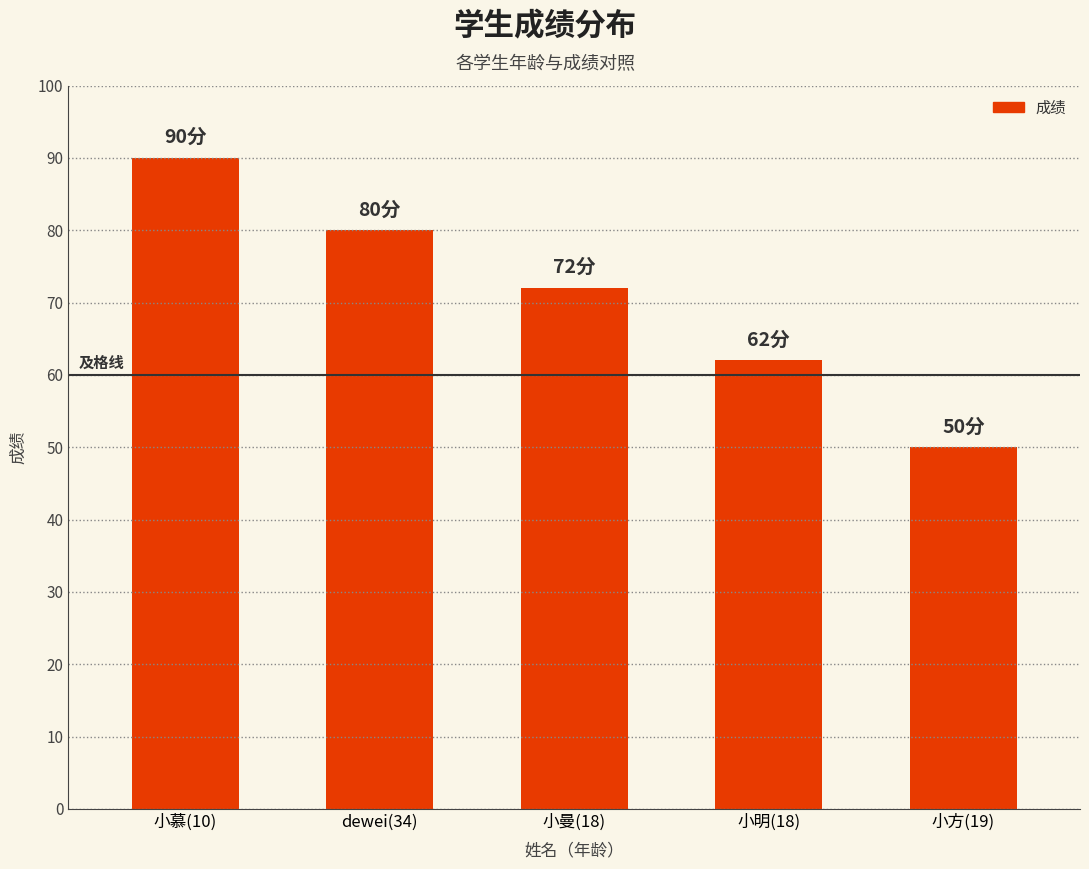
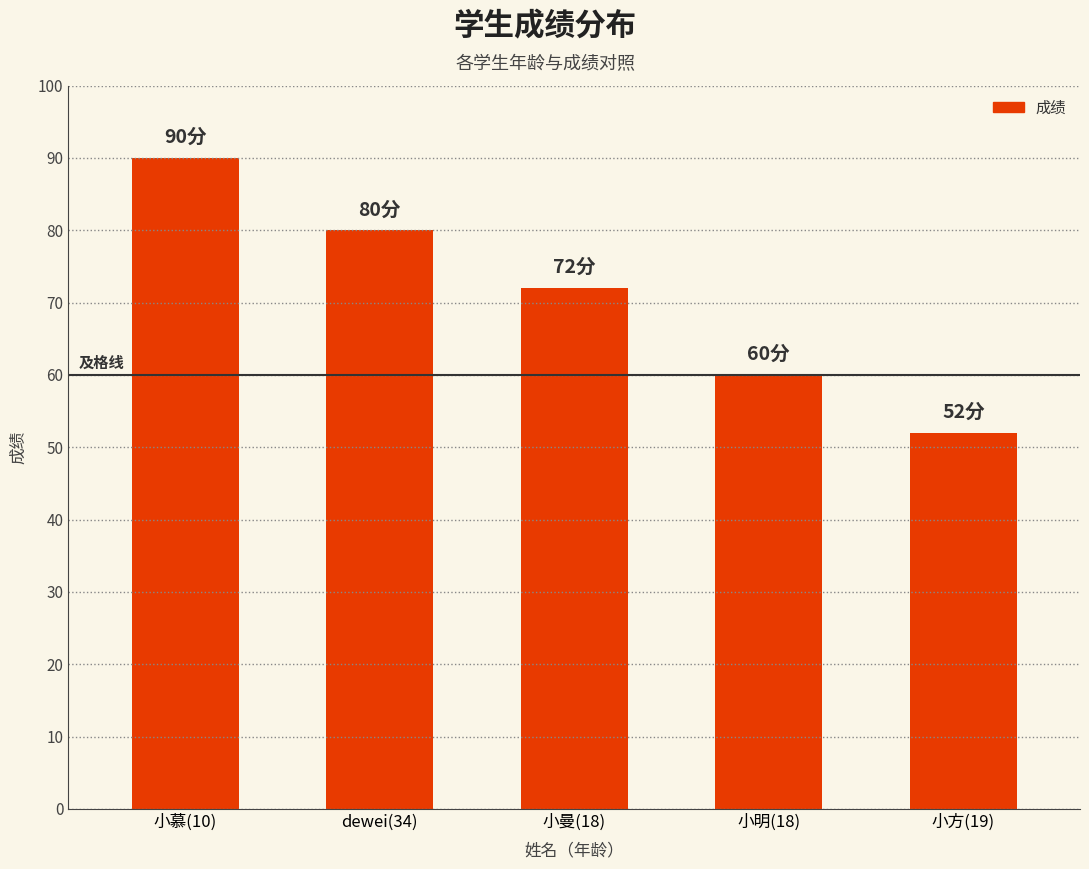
  {
    "小慕(10)": "90分",
    "dewei(34)": "80分",
    "小曼(18)": "72分",
-   "小明(18)": "62分",
-   "小方(19)": "50分"
+   "小明(18)": "60分",
+   "小方(19)": "52分"
  }
